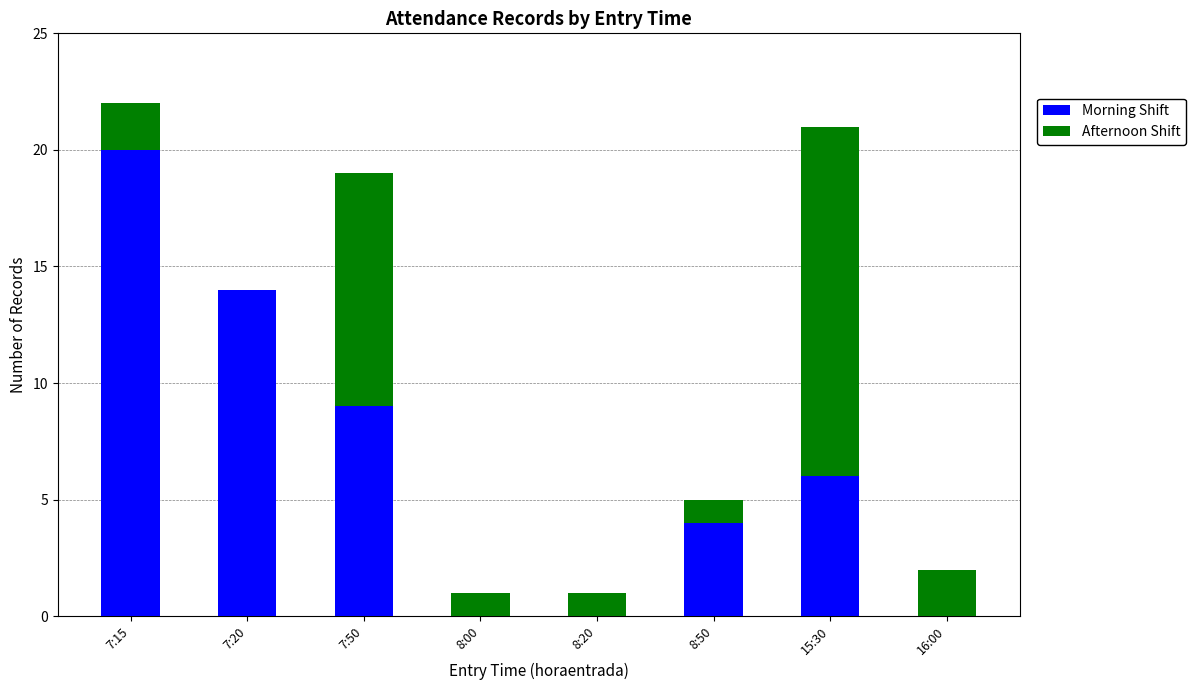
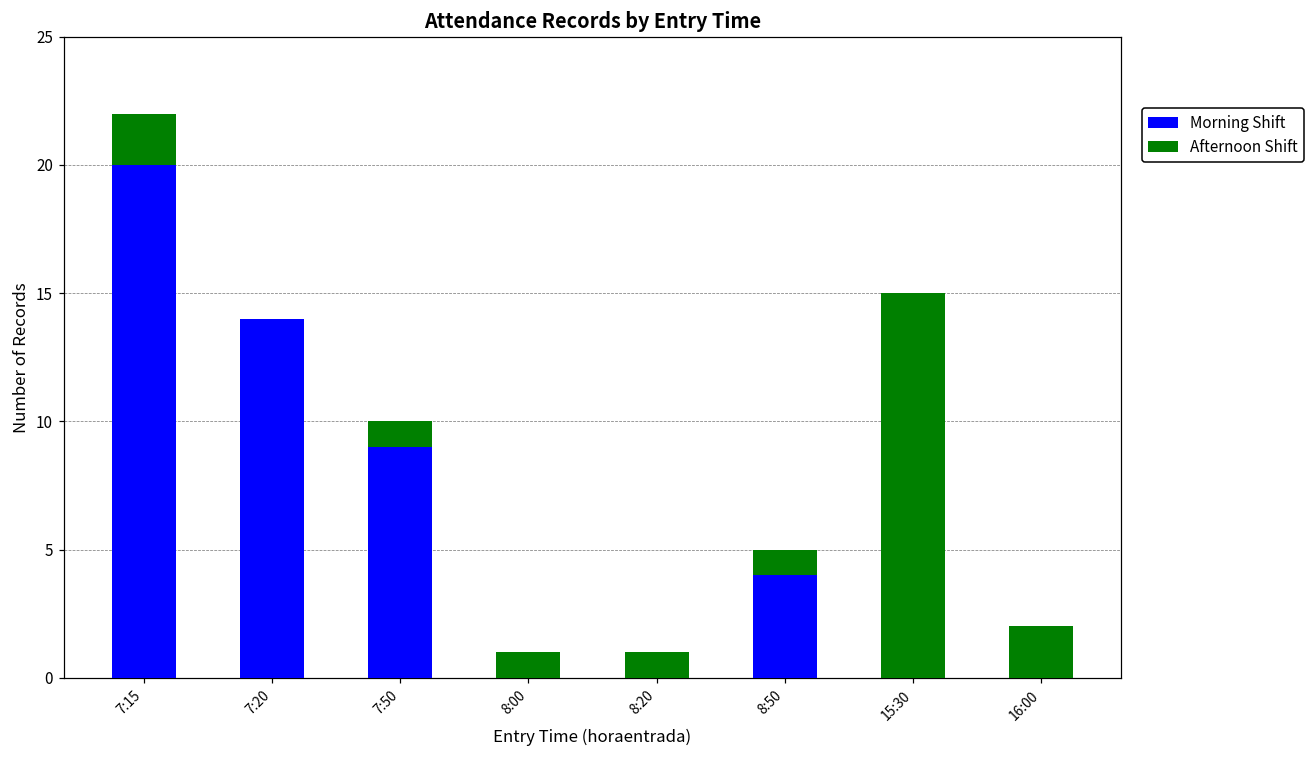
  {
    "Morning Shift": {
      "7:15": 20,
      "7:20": 14,
      "7:50": 9,
      "8:00": 0,
      "8:20": 0,
      "8:50": 4,
-     "15:30": 6,
+     "15:30": 0,
      "16:00": 0
    },
    "Afternoon Shift": {
      "7:15": 2,
      "7:20": 0,
-     "7:50": 10,
+     "7:50": 1,
      "8:00": 1,
      "8:20": 1,
      "8:50": 1,
      "15:30": 15,
      "16:00": 2
    }
  }
